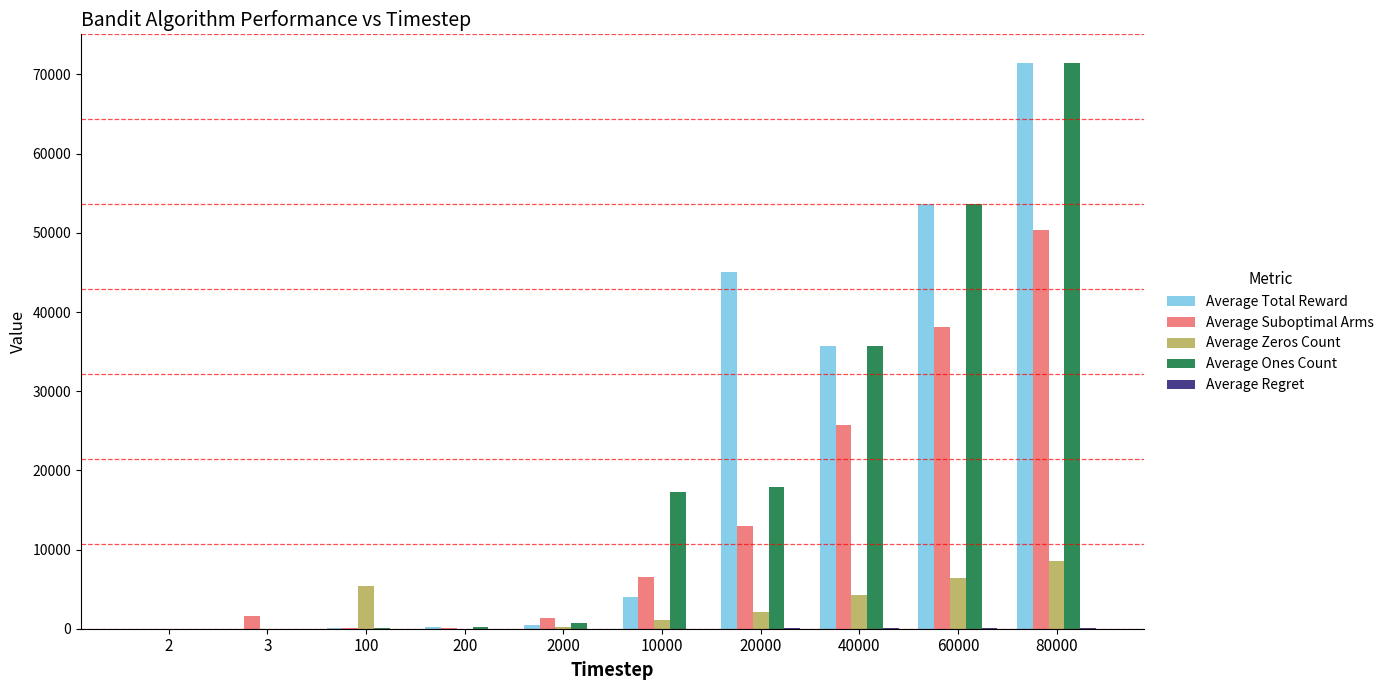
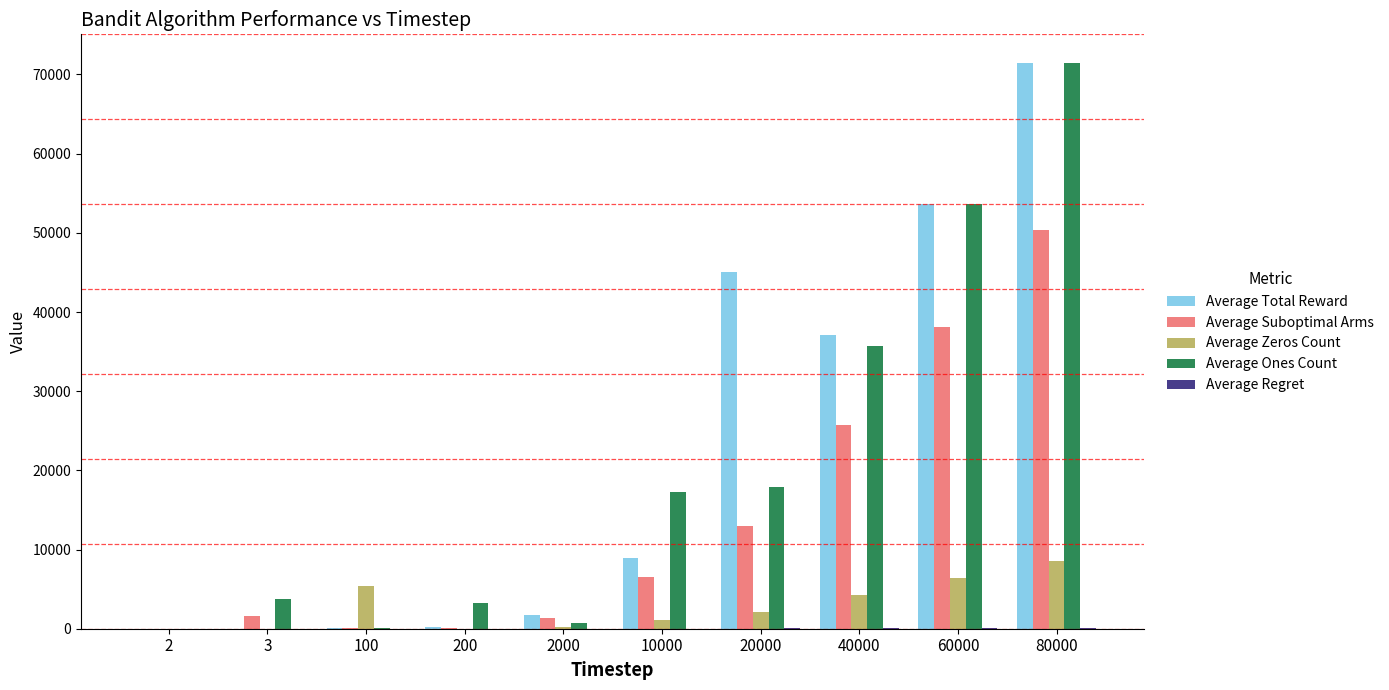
  {
    "Average Total Reward": {
-     "2000": 1000,
-     "10000": 4000,
+     "2000": 2000,
+     "10000": 9000,
      "20000": 45000,
-     "40000": 36000,
+     "40000": 37000,
      "60000": 54000,
      "80000": 71000
    },
    "Average Suboptimal Arms": {
      "3": 2000,
      "2000": 1000,
      "10000": 7000,
      "20000": 13000,
      "40000": 26000,
      "60000": 38000,
      "80000": 50000
    },
    "Average Zeros Count": {
      "100": 5000,
      "10000": 1000,
      "20000": 2000,
      "40000": 4000,
      "60000": 6000,
      "80000": 9000
    },
    "Average Ones Count": {
-     "3": 0,
-     "200": 0,
+     "3": 4000,
+     "200": 3000,
      "2000": 1000,
      "10000": 17000,
      "20000": 18000,
      "40000": 36000,
      "60000": 54000,
      "80000": 71000
    }
  }
